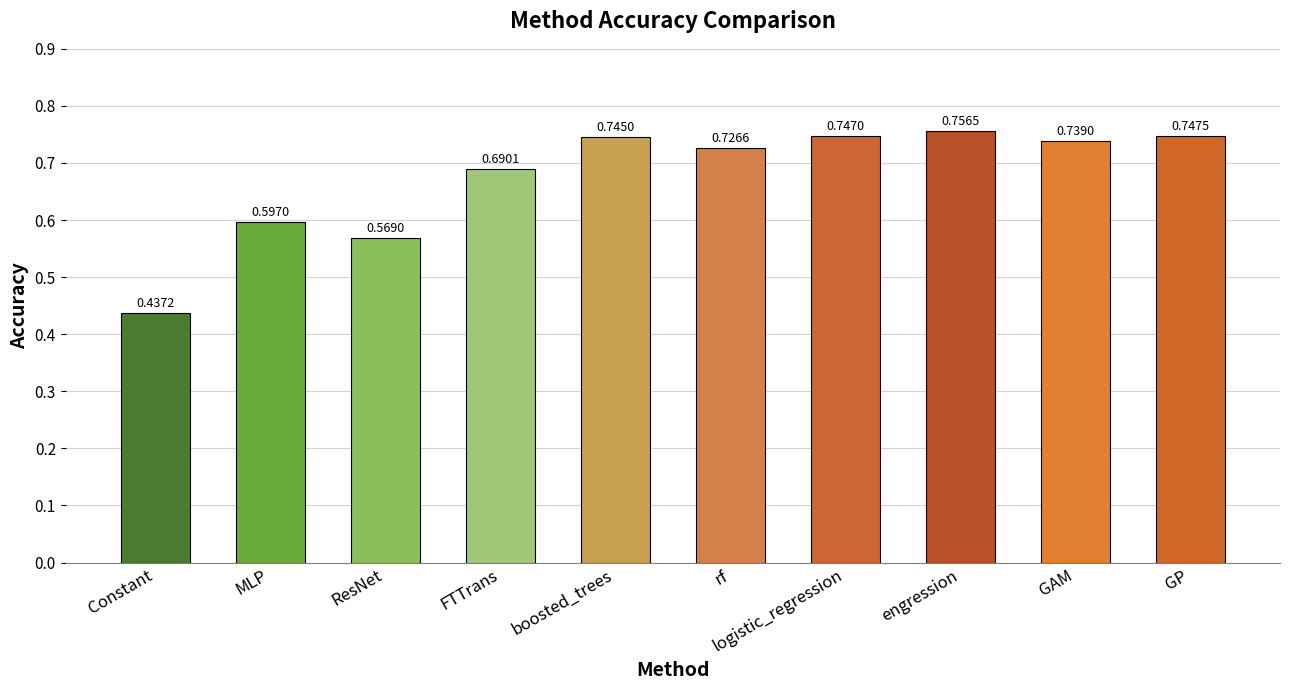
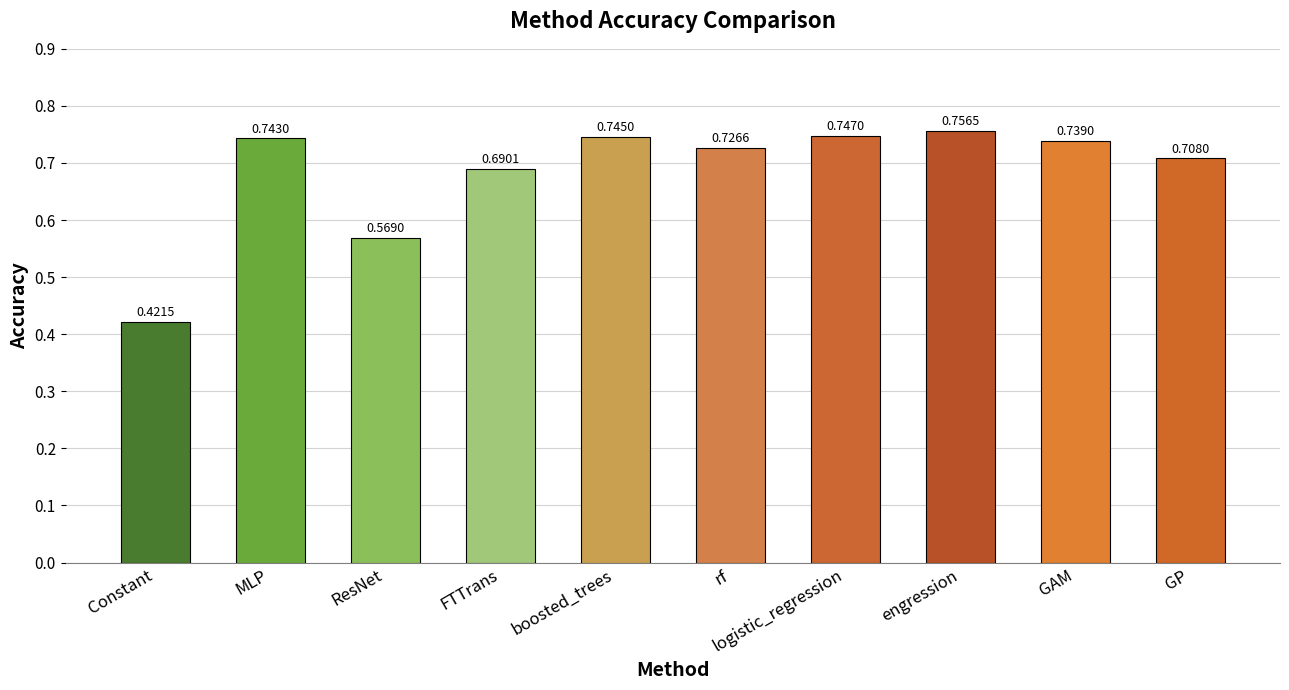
  {
-   "Constant": 0.4372,
-   "MLP": 0.5970,
+   "Constant": 0.4215,
+   "MLP": 0.7430,
    "ResNet": 0.5690,
    "FTTrans": 0.6901,
    "boosted_trees": 0.7450,
    "rf": 0.7266,
    "logistic_regression": 0.7470,
    "engression": 0.7565,
    "GAM": 0.7390,
-   "GP": 0.7475
+   "GP": 0.7080
  }
